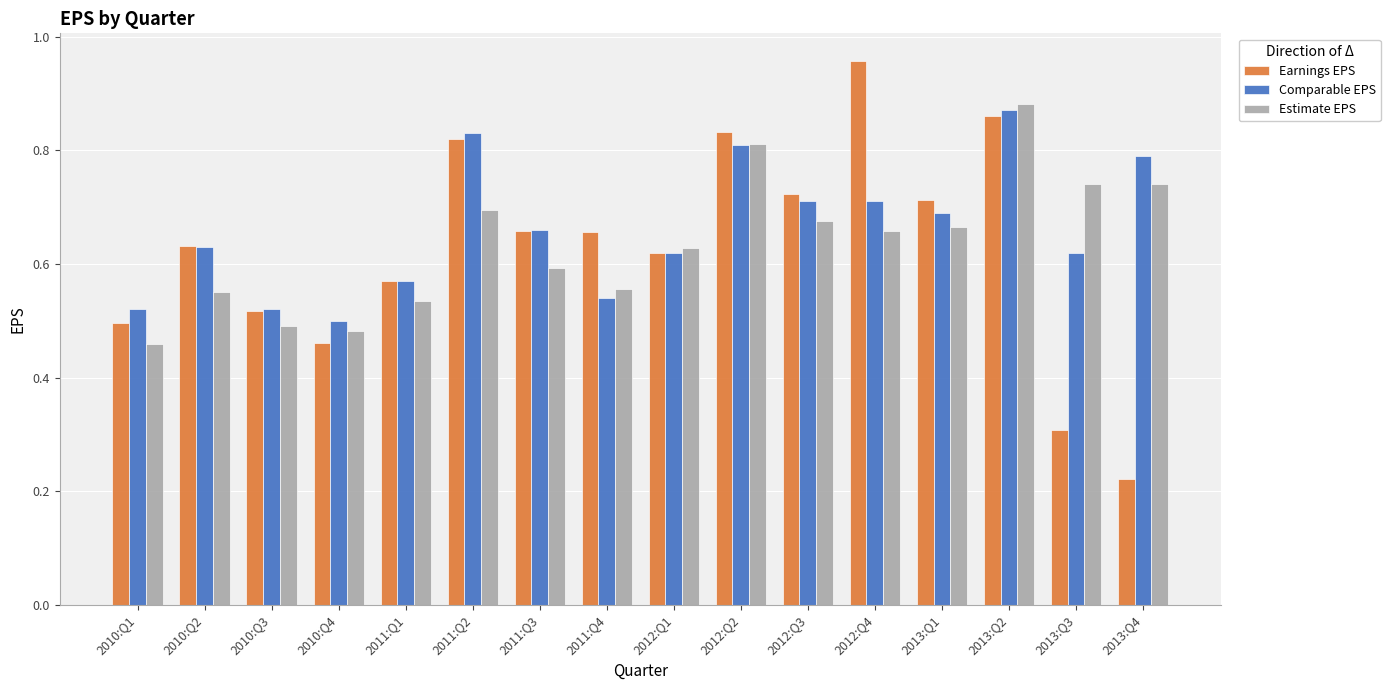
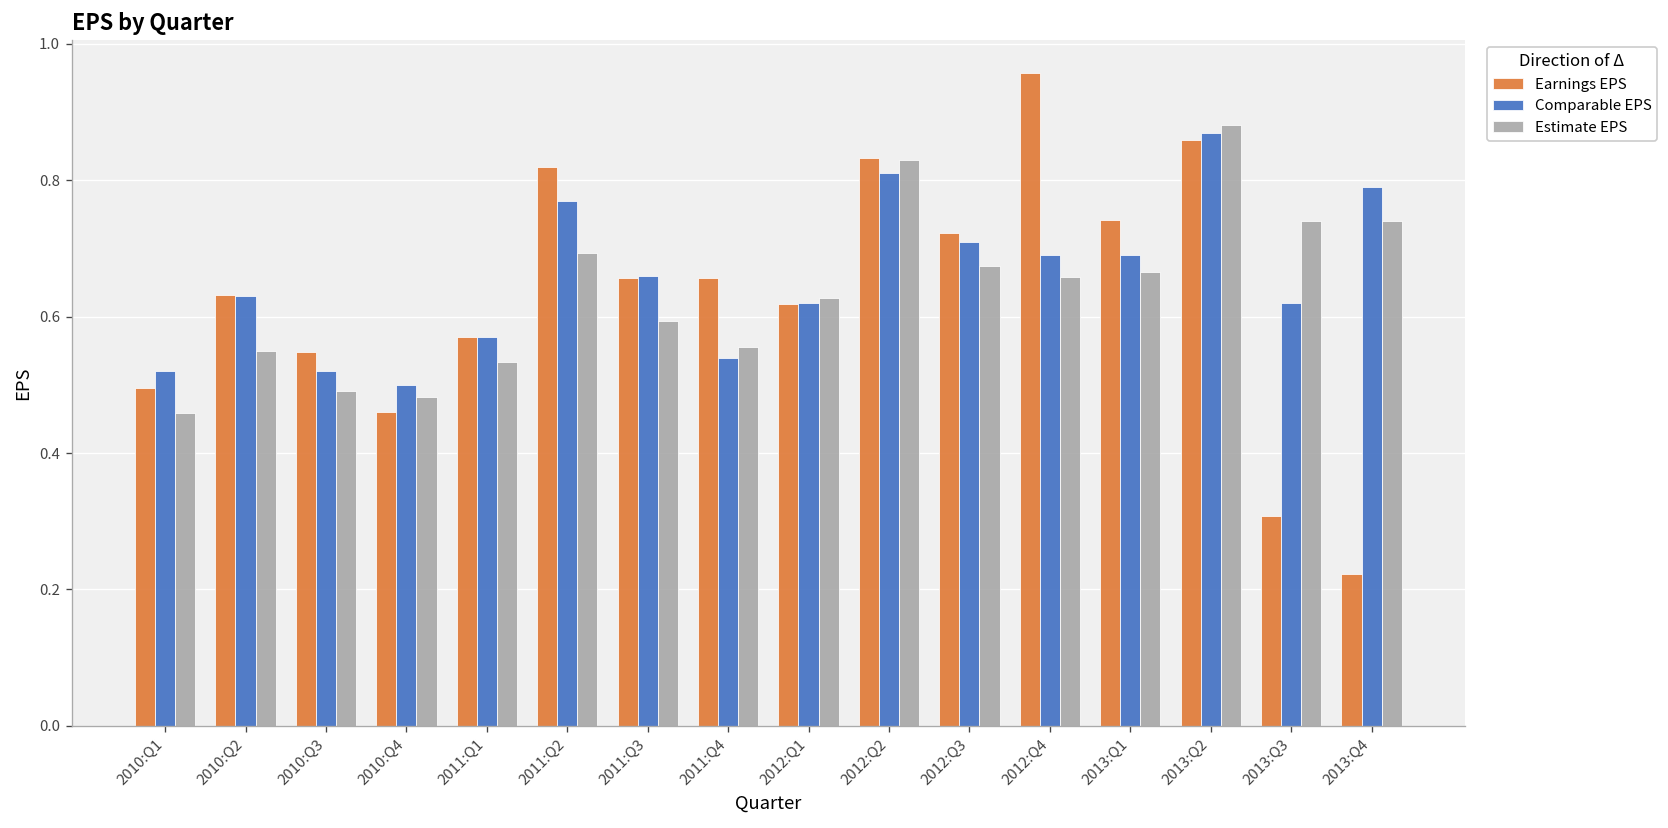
  {
    "Earnings EPS": {
      "2010:Q1": 0.50,
      "2010:Q2": 0.63,
-     "2010:Q3": 0.52,
+     "2010:Q3": 0.55,
      "2010:Q4": 0.46,
      "2011:Q1": 0.57,
      "2011:Q2": 0.82,
      "2011:Q3": 0.66,
      "2011:Q4": 0.66,
      "2012:Q1": 0.62,
      "2012:Q2": 0.83,
      "2012:Q3": 0.72,
      "2012:Q4": 0.96,
-     "2013:Q1": 0.71,
+     "2013:Q1": 0.74,
      "2013:Q2": 0.86,
      "2013:Q3": 0.31,
      "2013:Q4": 0.22
    },
    "Comparable EPS": {
      "2010:Q1": 0.52,
      "2010:Q2": 0.63,
      "2010:Q3": 0.52,
      "2010:Q4": 0.50,
      "2011:Q1": 0.57,
-     "2011:Q2": 0.83,
+     "2011:Q2": 0.77,
      "2011:Q3": 0.66,
      "2011:Q4": 0.54,
      "2012:Q1": 0.62,
      "2012:Q2": 0.81,
      "2012:Q3": 0.71,
-     "2012:Q4": 0.71,
+     "2012:Q4": 0.69,
      "2013:Q1": 0.69,
      "2013:Q2": 0.87,
      "2013:Q3": 0.62,
      "2013:Q4": 0.79
    },
    "Estimate EPS": {
      "2010:Q1": 0.46,
      "2010:Q2": 0.55,
      "2010:Q3": 0.49,
      "2010:Q4": 0.48,
      "2011:Q1": 0.53,
      "2011:Q2": 0.69,
      "2011:Q3": 0.59,
      "2011:Q4": 0.56,
      "2012:Q1": 0.63,
-     "2012:Q2": 0.81,
+     "2012:Q2": 0.83,
      "2012:Q3": 0.68,
      "2012:Q4": 0.66,
      "2013:Q1": 0.67,
      "2013:Q2": 0.88,
      "2013:Q3": 0.74,
      "2013:Q4": 0.74
    }
  }
